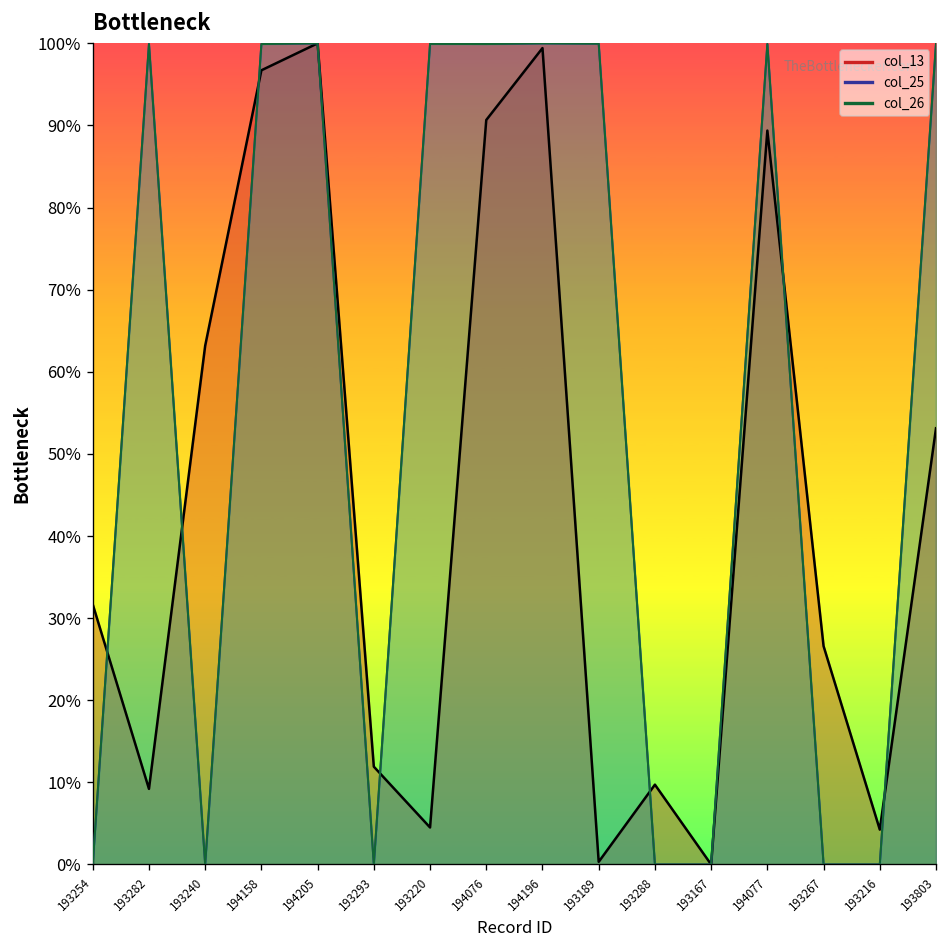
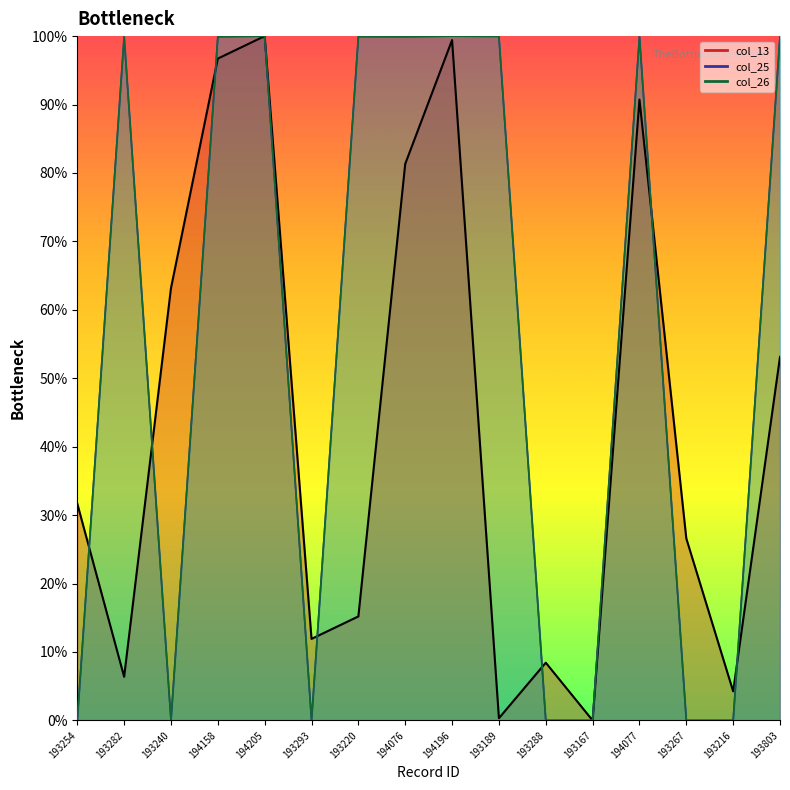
  {
    "col_13": {
      "193254": "32%",
-     "193282": "9%",
+     "193282": "6%",
      "193240": "63%",
      "194158": "97%",
      "193293": "12%",
-     "193220": "5%",
-     "194076": "91%",
+     "193220": "15%",
+     "194076": "81%",
      "194196": "99%",
      "193189": "0%",
-     "193288": "10%",
-     "194077": "89%",
+     "193288": "8%",
+     "194077": "91%",
      "193267": "27%",
      "193216": "4%",
      "193803": "53%"
    }
  }
